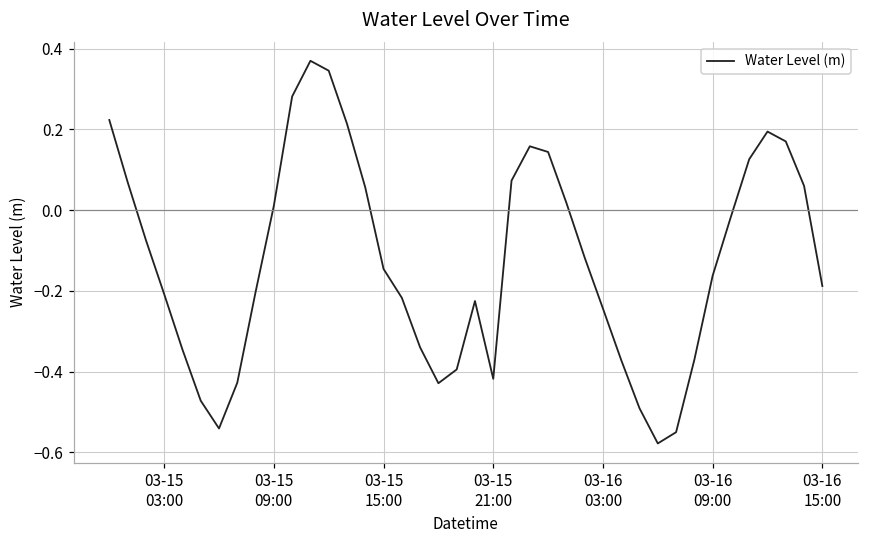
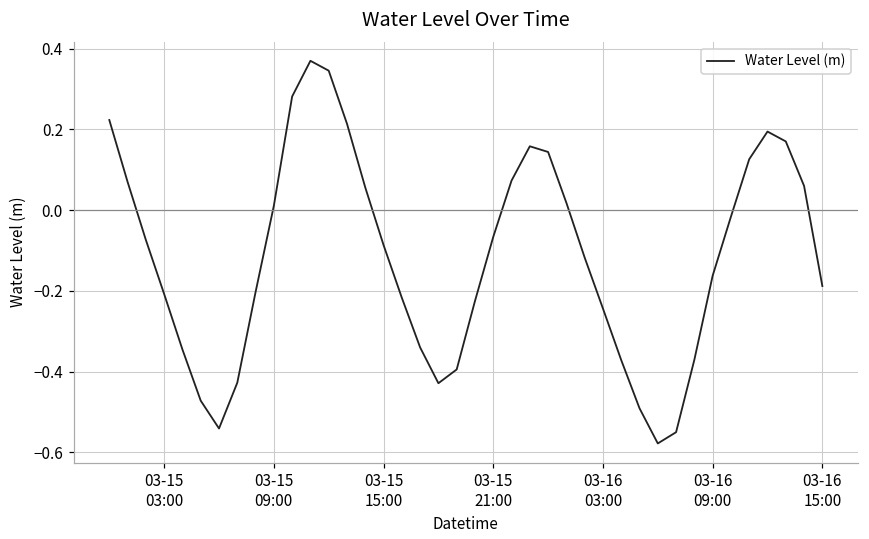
  {
    "03-15 03:00": -0.21,
    "03-15 09:00": 0.01,
-   "03-15 15:00": -0.15,
-   "03-15 21:00": -0.42,
+   "03-15 15:00": -0.09,
+   "03-15 21:00": -0.07,
    "03-16 03:00": -0.24,
    "03-16 09:00": -0.16,
    "03-16 15:00": -0.19
  }
